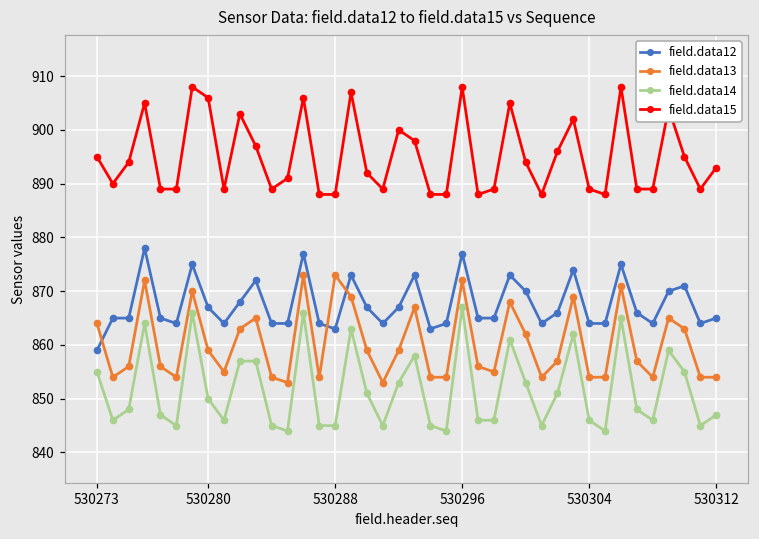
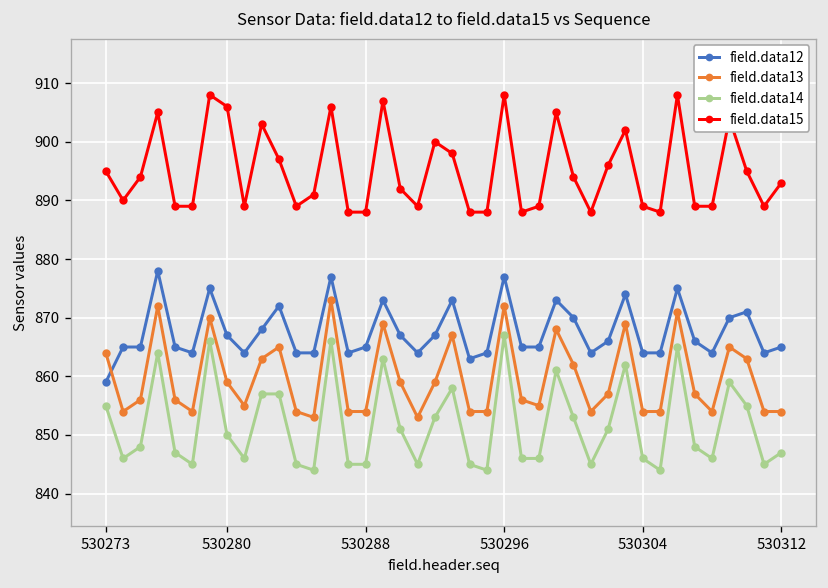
  {
    "field.data12": {
      "530273": 859,
      "530280": 867,
-     "530288": 863,
+     "530288": 865,
      "530296": 877,
      "530304": 864,
      "530312": 865
    },
    "field.data13": {
      "530273": 864,
      "530280": 859,
-     "530288": 873,
+     "530288": 854,
      "530296": 872,
      "530304": 854,
      "530312": 854
    },
    "field.data14": {
      "530273": 855,
      "530280": 850,
      "530288": 845,
      "530296": 867,
      "530304": 846,
      "530312": 847
    },
    "field.data15": {
      "530273": 895,
      "530280": 906,
      "530288": 888,
      "530296": 908,
      "530304": 889,
      "530312": 893
    }
  }
